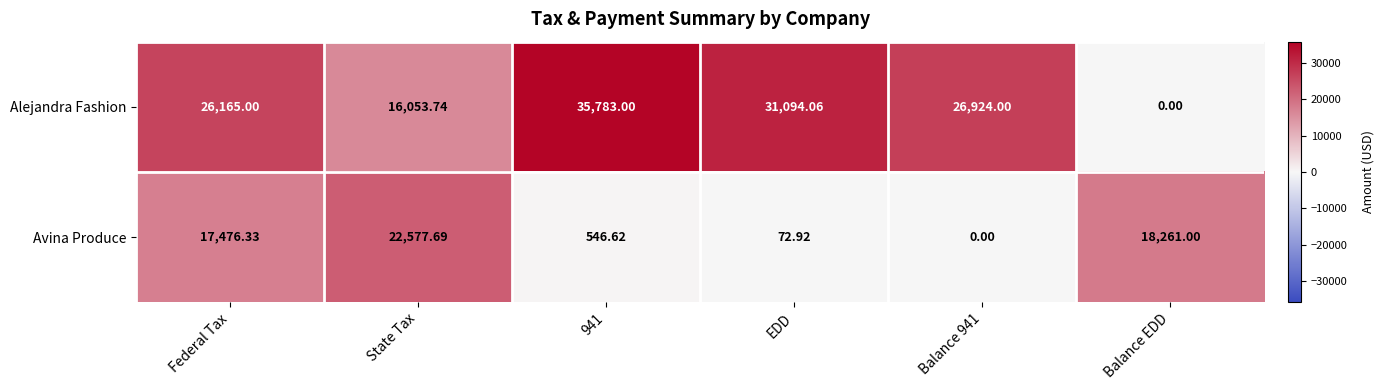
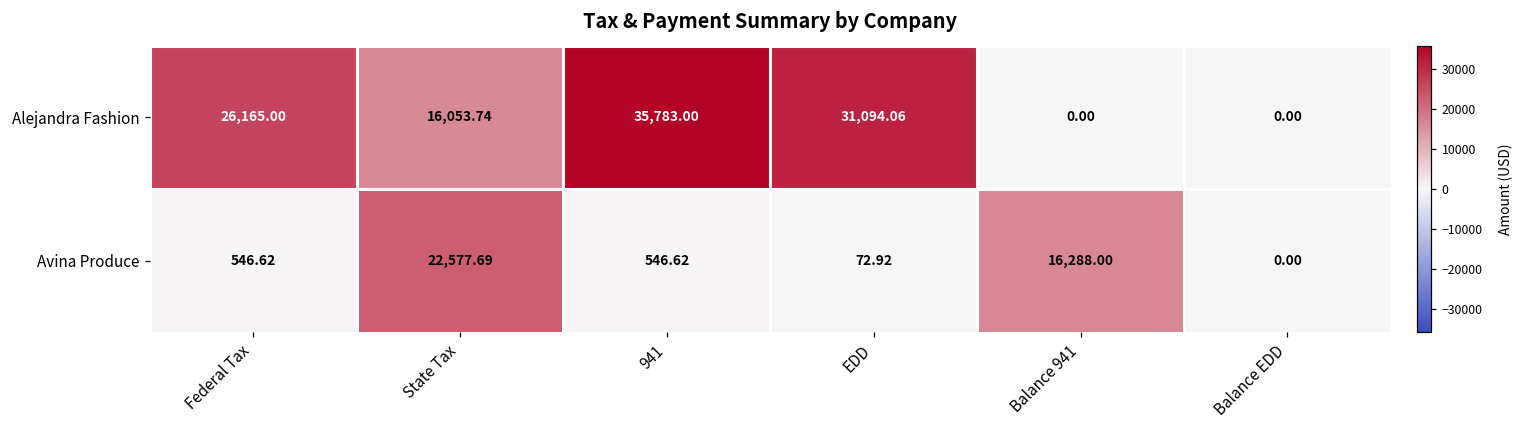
  {
    "Alejandra Fashion": {
      "Federal Tax": "26,165.00",
      "State Tax": "16,053.74",
      "941": "35,783.00",
      "EDD": "31,094.06",
-     "Balance 941": "26,924.00",
+     "Balance 941": "0.00",
      "Balance EDD": "0.00"
    },
    "Avina Produce": {
-     "Federal Tax": "17,476.33",
+     "Federal Tax": "546.62",
      "State Tax": "22,577.69",
      "941": "546.62",
      "EDD": "72.92",
-     "Balance 941": "0.00",
-     "Balance EDD": "18,261.00"
+     "Balance 941": "16,288.00",
+     "Balance EDD": "0.00"
    }
  }
